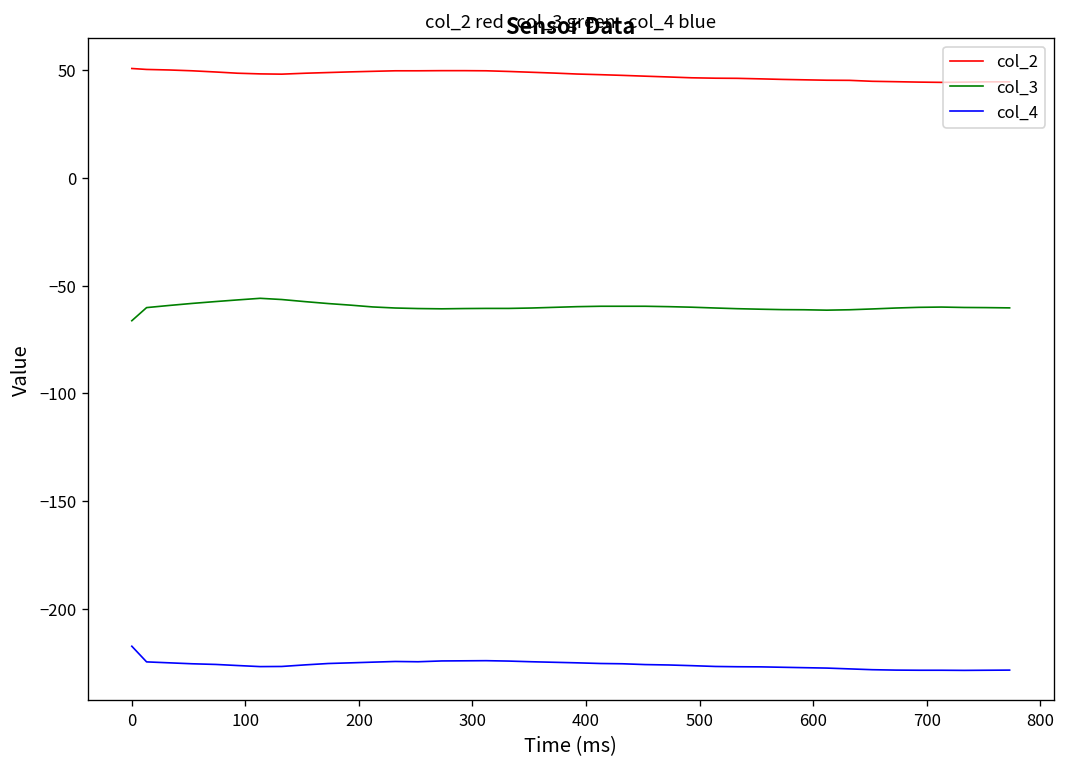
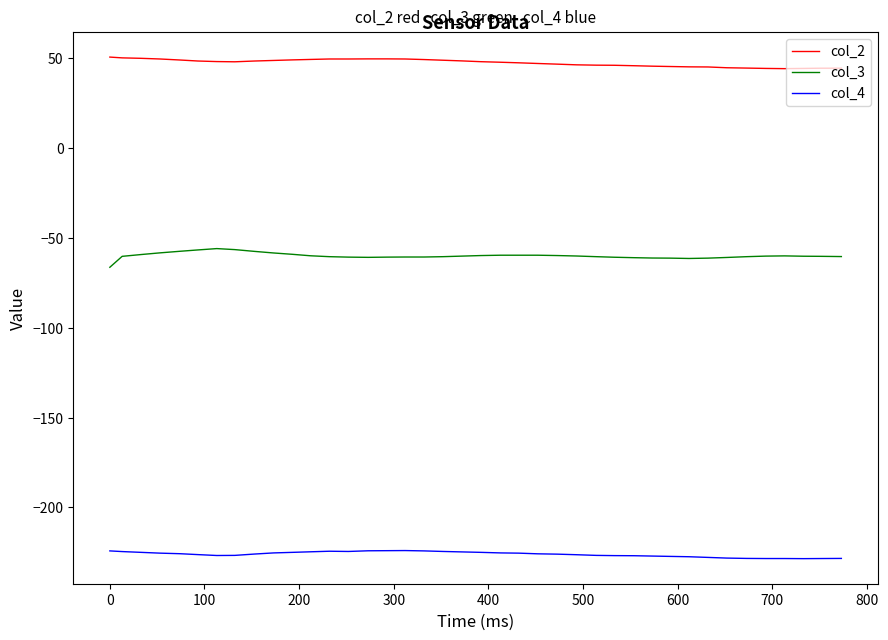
  {
    "col_2": {
      "0": 51
    },
    "col_3": {
      "0": -66
    },
    "col_4": {
-     "0": -217
+     "0": -224
    }
  }
